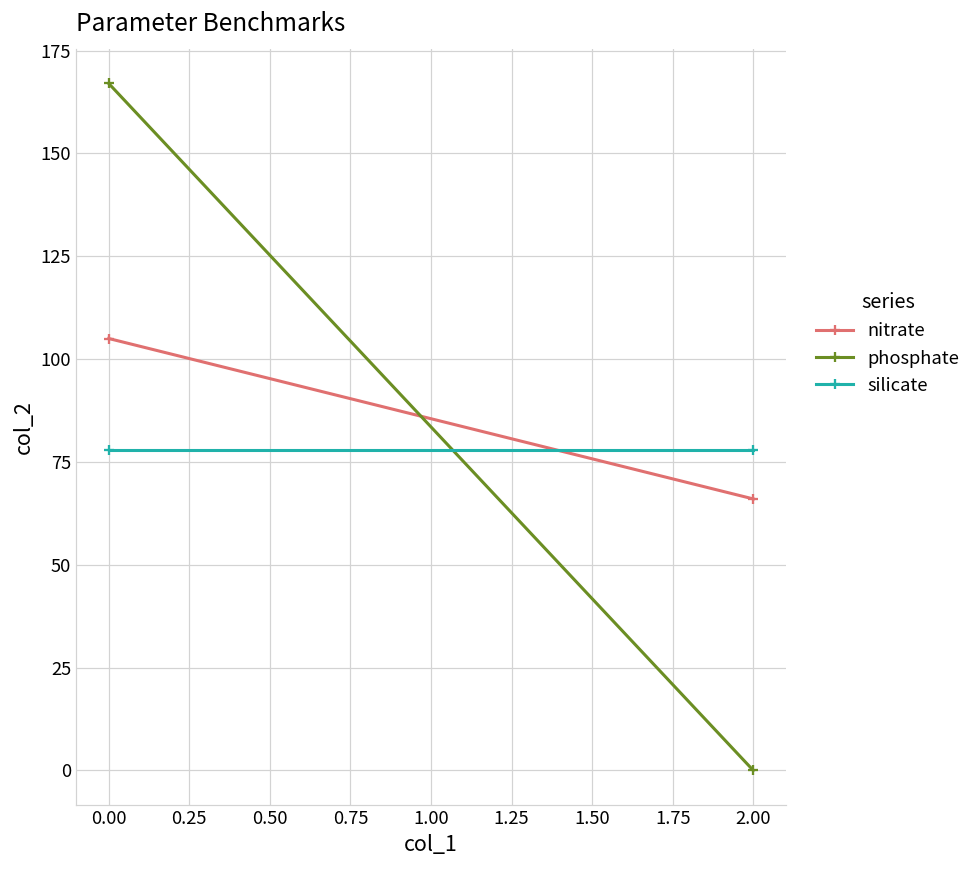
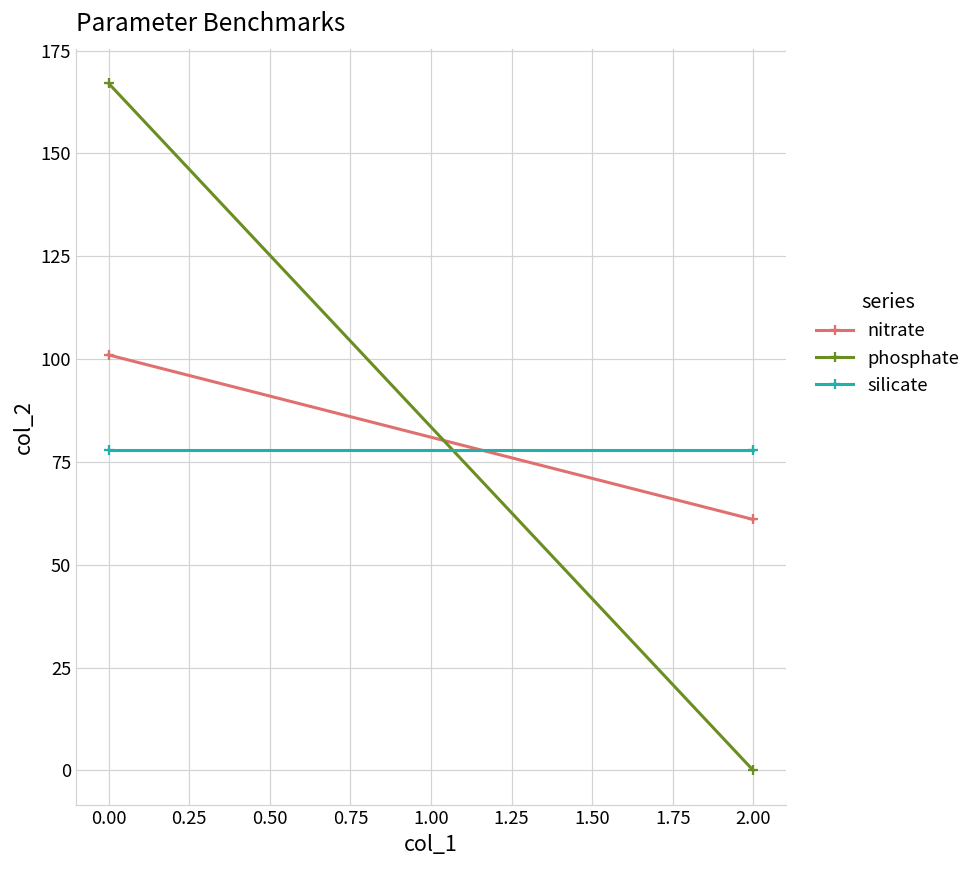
  {
    "nitrate": {
-     "0.00": 105,
-     "2.00": 66
+     "0.00": 101,
+     "2.00": 61
    },
    "phosphate": {
      "0.00": 167,
      "2.00": 0
    },
    "silicate": {
      "0.00": 78,
      "2.00": 78
    }
  }
